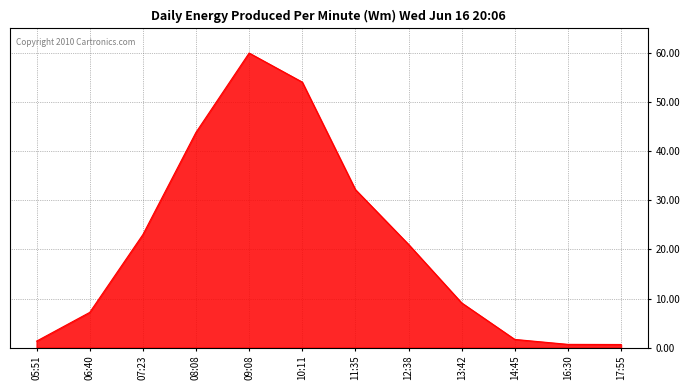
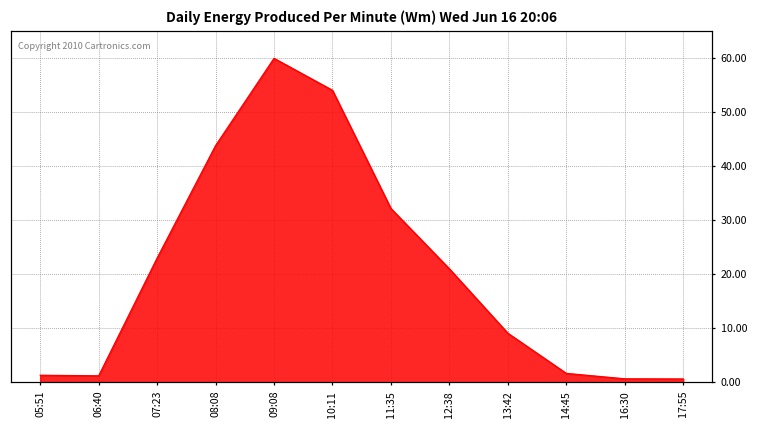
  {
    "05:51": 1,
-   "06:40": 7,
+   "06:40": 1,
    "07:23": 23,
    "08:08": 44,
    "09:08": 60,
    "10:11": 54,
    "11:35": 32,
    "12:38": 21,
    "13:42": 9,
    "14:45": 2,
    "16:30": 1,
    "17:55": 1
  }
